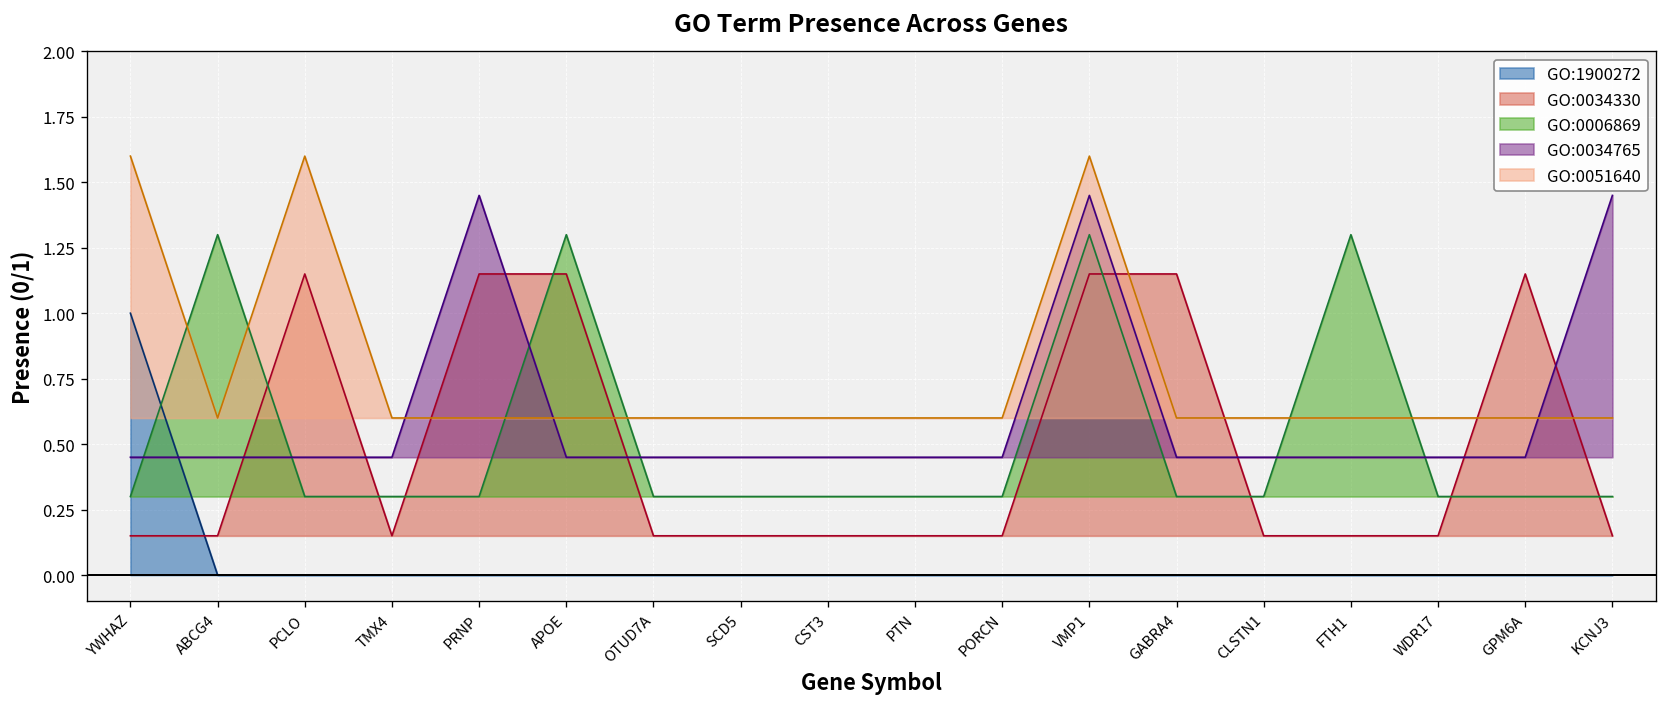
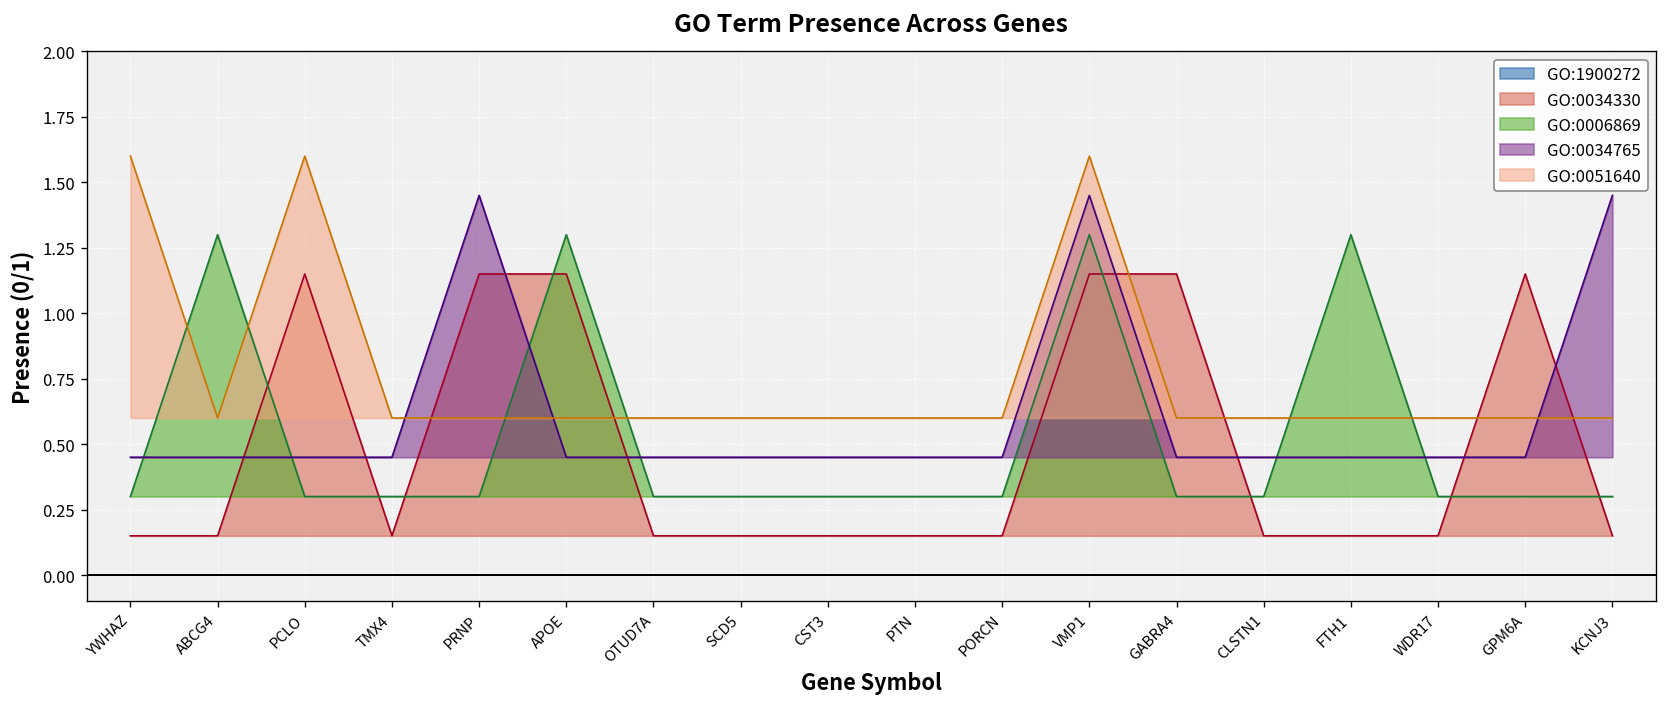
  {
    "GO:1900272": {
-     "YWHAZ": 1,
+     "YWHAZ": 0,
      "ABCG4": 0,
      "PCLO": 0,
      "TMX4": 0,
      "PRNP": 0,
      "APOE": 0,
      "OTUD7A": 0,
      "SCD5": 0,
      "CST3": 0,
      "PTN": 0,
      "PORCN": 0,
      "VMP1": 0,
      "GABRA4": 0,
      "CLSTN1": 0,
      "FTH1": 0,
      "WDR17": 0,
      "GPM6A": 0,
      "KCNJ3": 0
    },
    "GO:0034330": {
      "YWHAZ": 0,
      "ABCG4": 0,
      "PCLO": 1.15,
      "TMX4": 0,
      "PRNP": 1.15,
      "APOE": 1.15,
      "OTUD7A": 0,
      "SCD5": 0,
      "CST3": 0,
      "PTN": 0,
      "PORCN": 0,
      "VMP1": 1.15,
      "GABRA4": 1.15,
      "CLSTN1": 0,
      "FTH1": 0,
      "WDR17": 0,
      "GPM6A": 1.15,
      "KCNJ3": 0
    },
    "GO:0006869": {
      "YWHAZ": 0,
      "ABCG4": 1.30,
      "PCLO": 0,
      "TMX4": 0,
      "PRNP": 0,
      "APOE": 1.30,
      "OTUD7A": 0,
      "SCD5": 0,
      "CST3": 0,
      "PTN": 0,
      "PORCN": 0,
      "VMP1": 1.30,
      "GABRA4": 0,
      "CLSTN1": 0,
      "FTH1": 1.30,
      "WDR17": 0,
      "GPM6A": 0,
      "KCNJ3": 0
    },
    "GO:0034765": {
      "YWHAZ": 0,
      "ABCG4": 0,
      "PCLO": 0,
      "TMX4": 0,
      "PRNP": 1.45,
      "APOE": 0,
      "OTUD7A": 0,
      "SCD5": 0,
      "CST3": 0,
      "PTN": 0,
      "PORCN": 0,
      "VMP1": 1.45,
      "GABRA4": 0,
      "CLSTN1": 0,
      "FTH1": 0,
      "WDR17": 0,
      "GPM6A": 0,
      "KCNJ3": 1.45
    },
    "GO:0051640": {
      "YWHAZ": 1.60,
      "ABCG4": 0,
      "PCLO": 1.60,
      "TMX4": 0,
      "PRNP": 0,
      "APOE": 0,
      "OTUD7A": 0,
      "SCD5": 0,
      "CST3": 0,
      "PTN": 0,
      "PORCN": 0,
      "VMP1": 1.60,
      "GABRA4": 0,
      "CLSTN1": 0,
      "FTH1": 0,
      "WDR17": 0,
      "GPM6A": 0,
      "KCNJ3": 0
    }
  }
